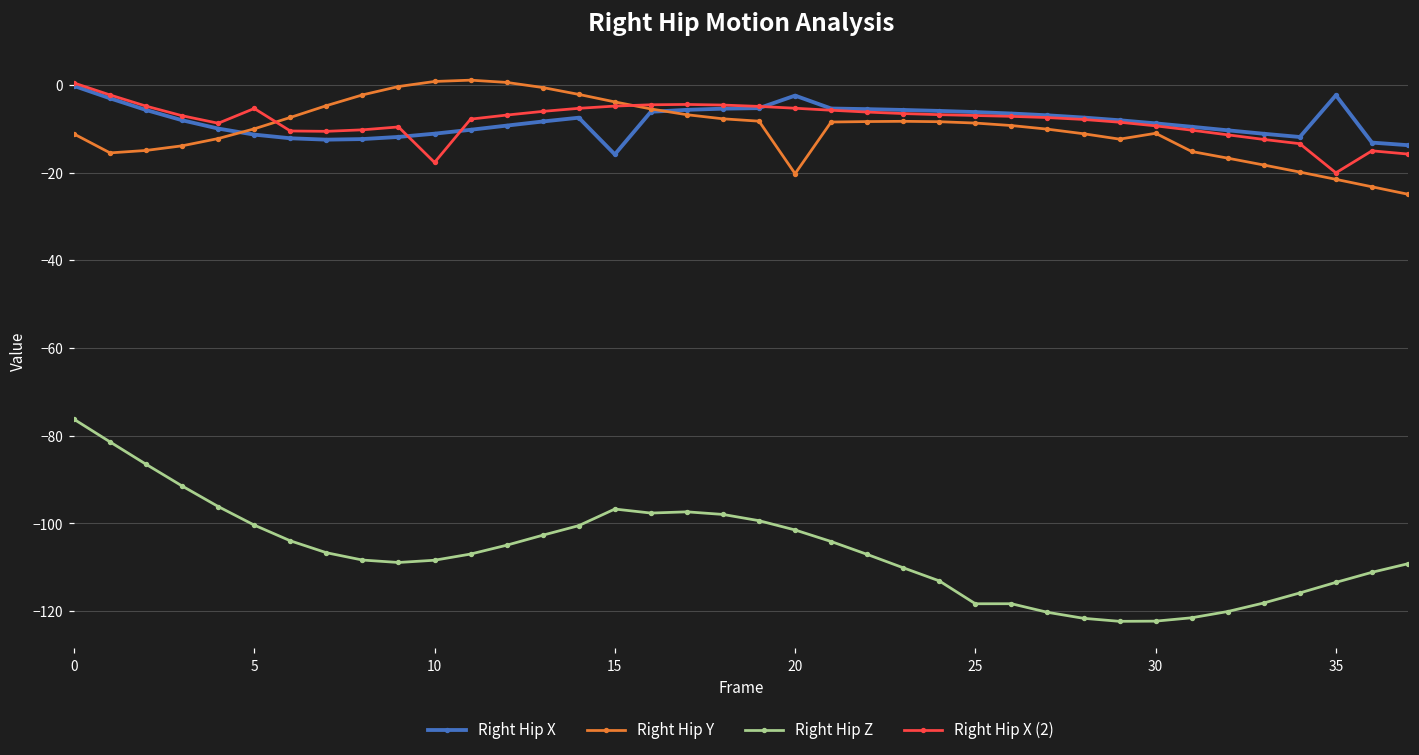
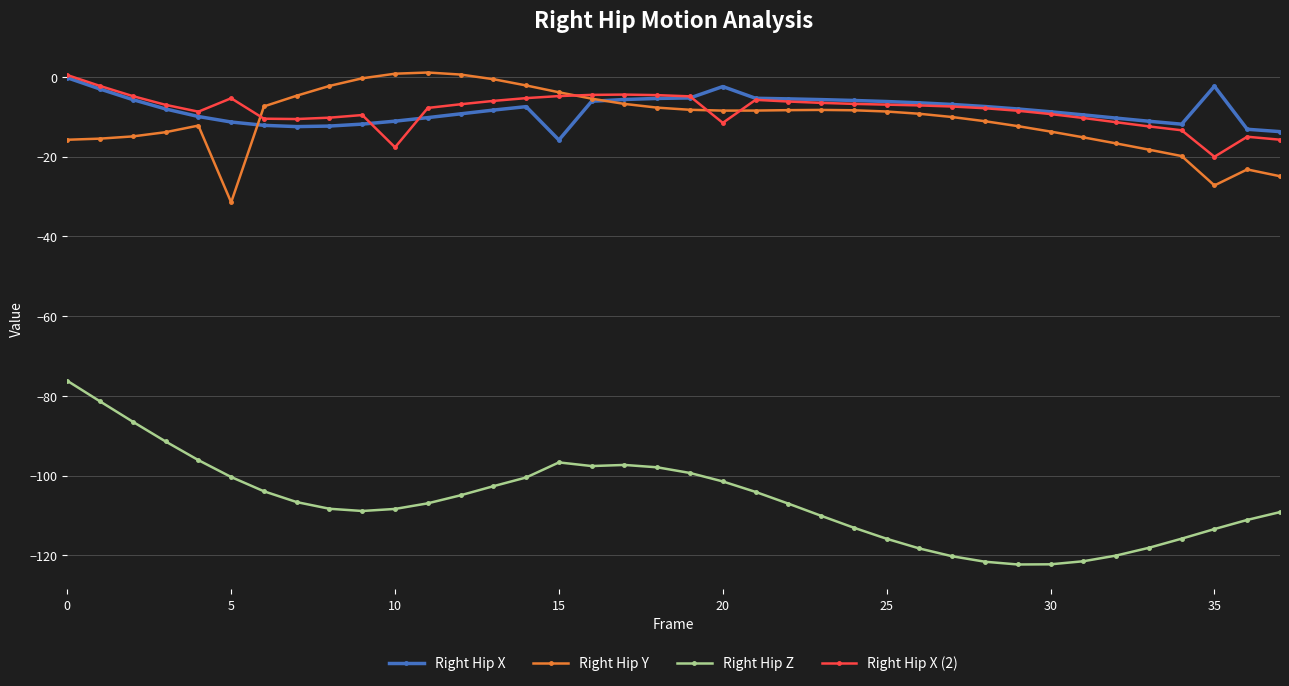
  {
    "Right Hip X": {
      "0": 0,
      "5": -11,
      "10": -11,
      "15": -16,
      "20": -2,
      "25": -6,
      "35": -2
    },
    "Right Hip Y": {
-     "0": -11,
-     "5": -10,
+     "0": -16,
+     "5": -31,
      "10": 1,
      "15": -4,
-     "20": -20,
+     "20": -8,
      "25": -9,
-     "30": -11,
-     "35": -22
+     "30": -14,
+     "35": -27
    },
    "Right Hip Z": {
      "0": -76,
      "5": -100,
      "10": -108,
      "15": -97,
      "20": -101,
-     "25": -118,
+     "25": -116,
      "30": -122,
      "35": -113
    },
    "Right Hip X (2)": {
      "0": 0,
      "5": -5,
      "10": -18,
      "15": -5,
-     "20": -5,
+     "20": -12,
      "25": -7,
      "35": -20
    }
  }
